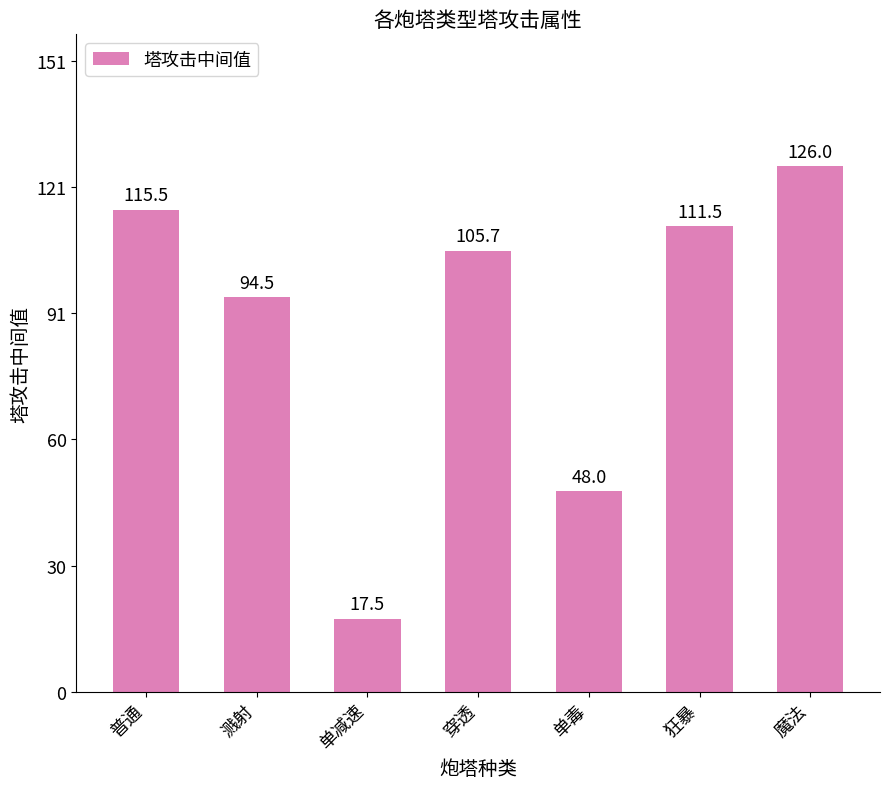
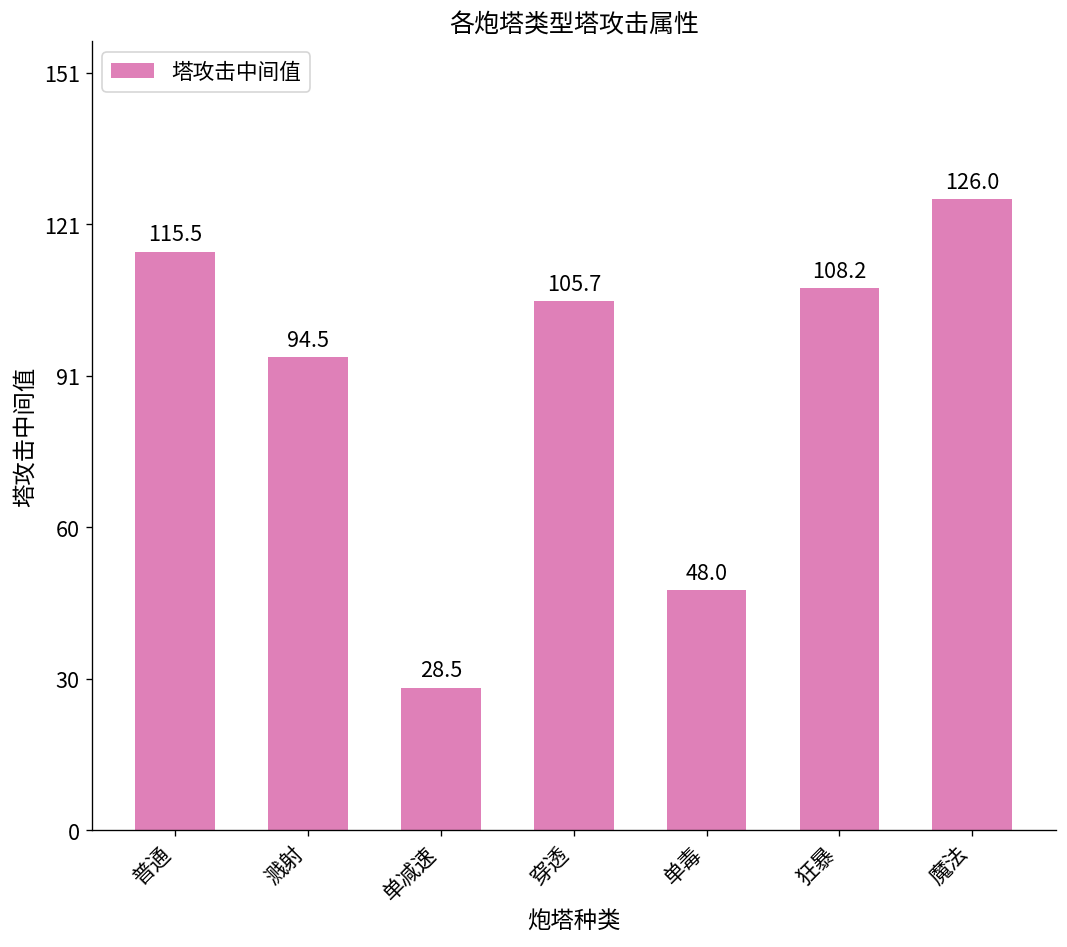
  {
    "普通": 115.5,
    "溅射": 94.5,
-   "单减速": 17.5,
+   "单减速": 28.5,
    "穿透": 105.7,
    "单毒": 48.0,
-   "狂暴": 111.5,
+   "狂暴": 108.2,
    "魔法": 126.0
  }
